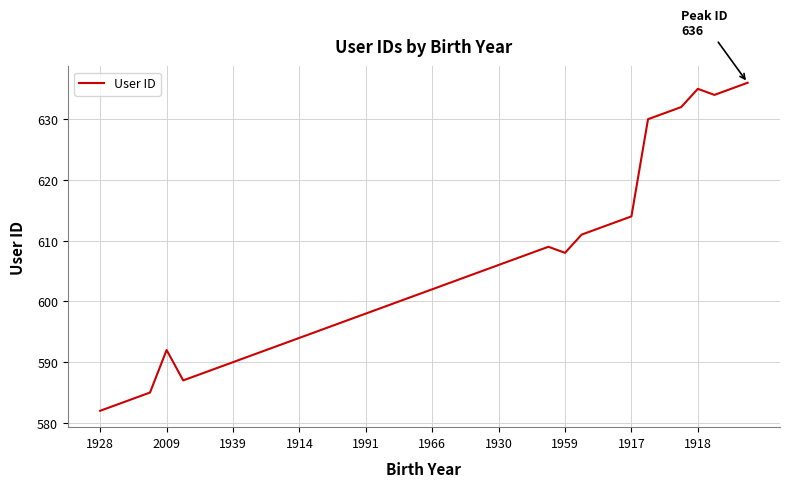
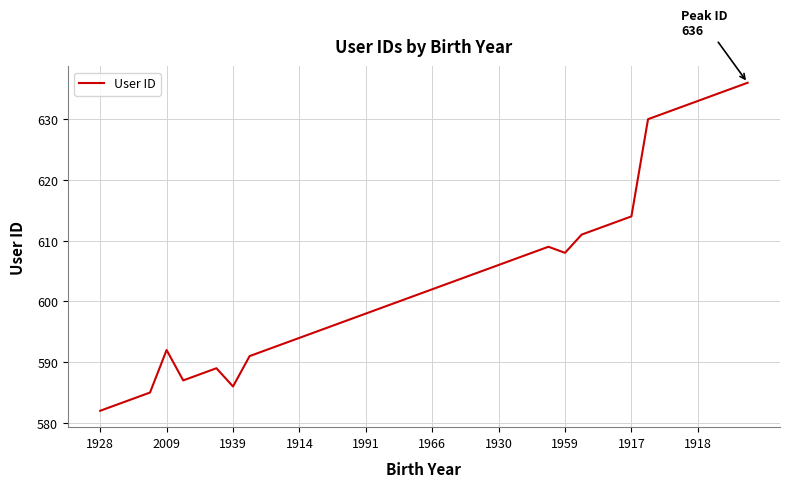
  {
    "1928": 582,
    "2009": 592,
-   "1939": 590,
+   "1939": 586,
    "1930": 606,
    "1959": 608,
    "1917": 614,
-   "1918": 635
+   "1918": 633
  }
